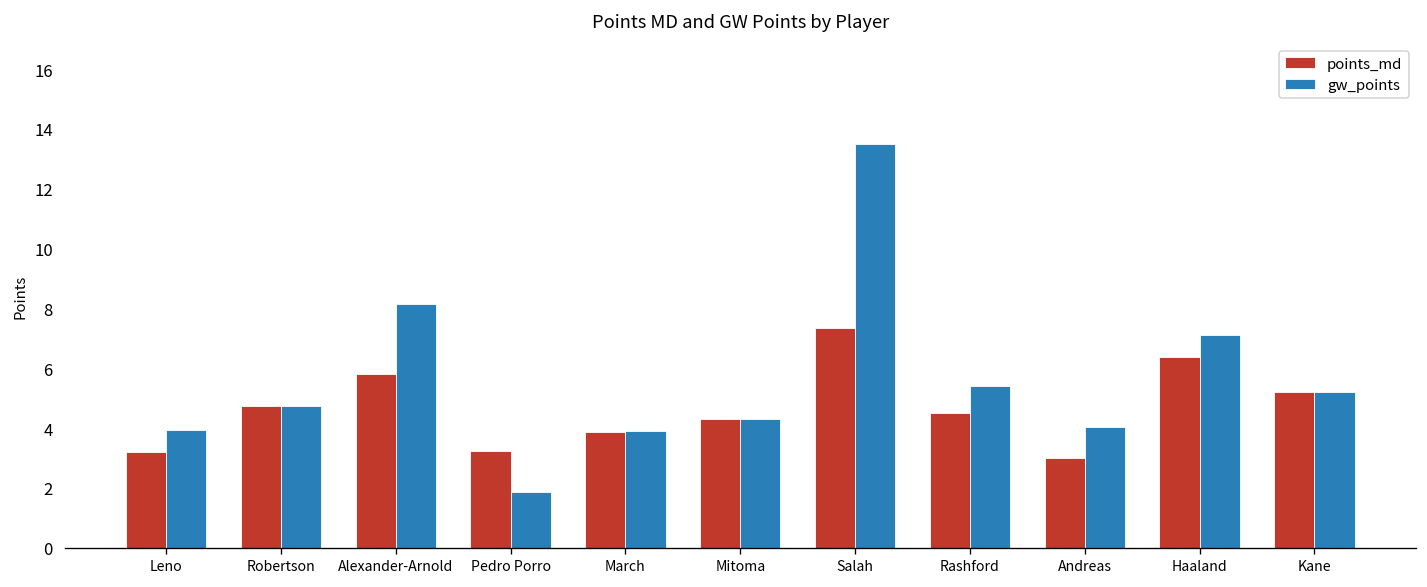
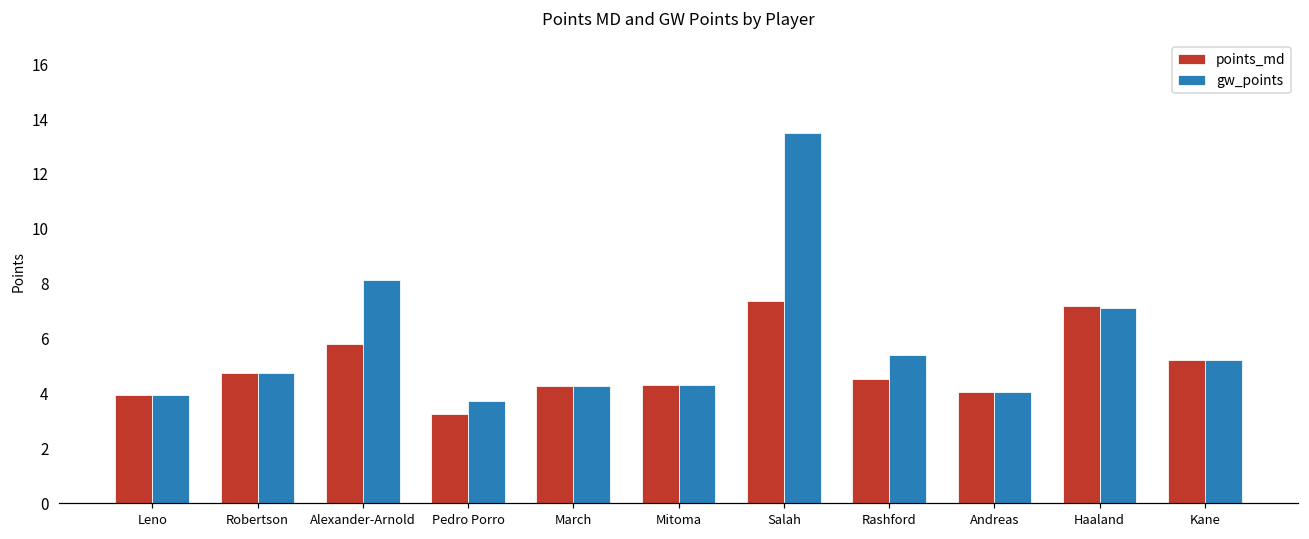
  {
    "points_md": {
-     "Leno": 3.2,
+     "Leno": 3.9,
      "Robertson": 4.7,
      "Alexander-Arnold": 5.8,
      "Pedro Porro": 3.2,
-     "March": 3.9,
+     "March": 4.3,
      "Mitoma": 4.3,
      "Salah": 7.4,
      "Rashford": 4.5,
-     "Andreas": 3.0,
-     "Haaland": 6.4,
+     "Andreas": 4.0,
+     "Haaland": 7.2,
      "Kane": 5.2
    },
    "gw_points": {
      "Leno": 3.9,
      "Robertson": 4.7,
      "Alexander-Arnold": 8.1,
-     "Pedro Porro": 1.9,
-     "March": 3.9,
+     "Pedro Porro": 3.7,
+     "March": 4.3,
      "Mitoma": 4.3,
      "Salah": 13.5,
      "Rashford": 5.4,
      "Andreas": 4.0,
      "Haaland": 7.1,
      "Kane": 5.2
    }
  }
